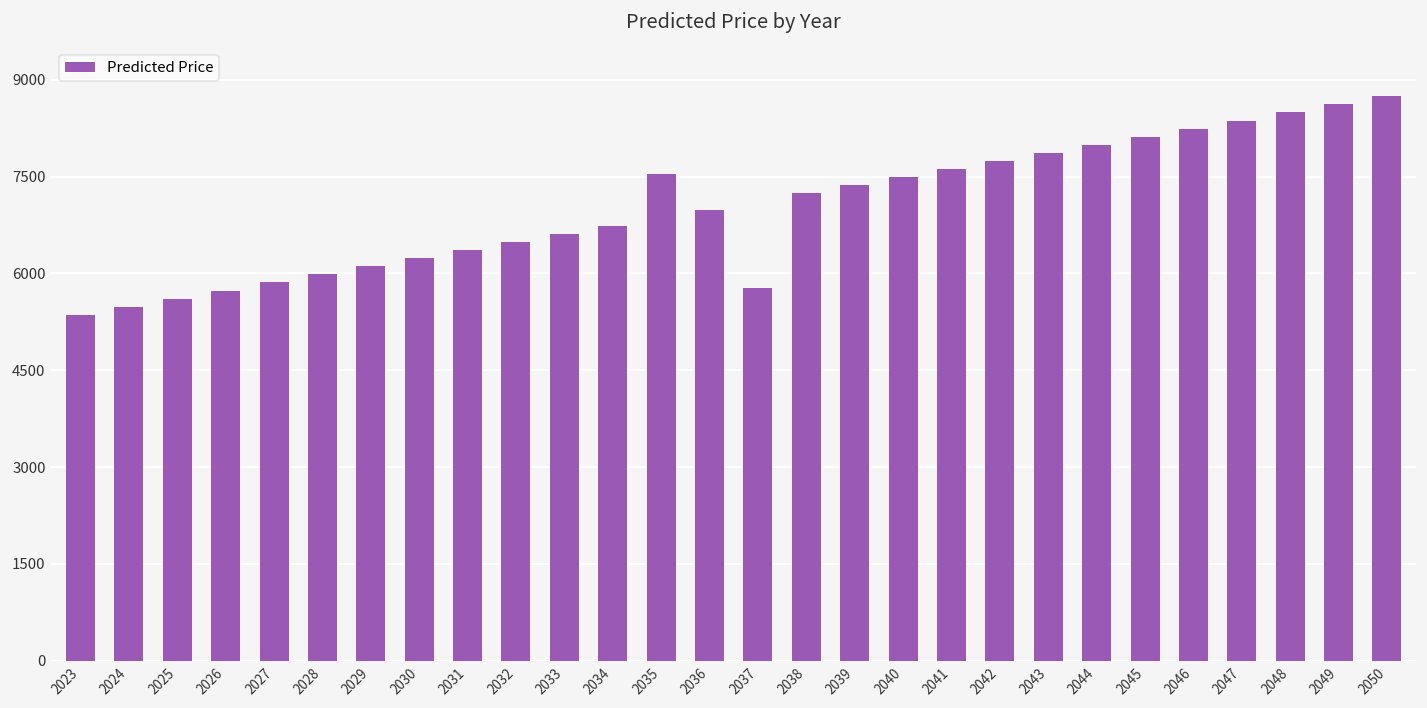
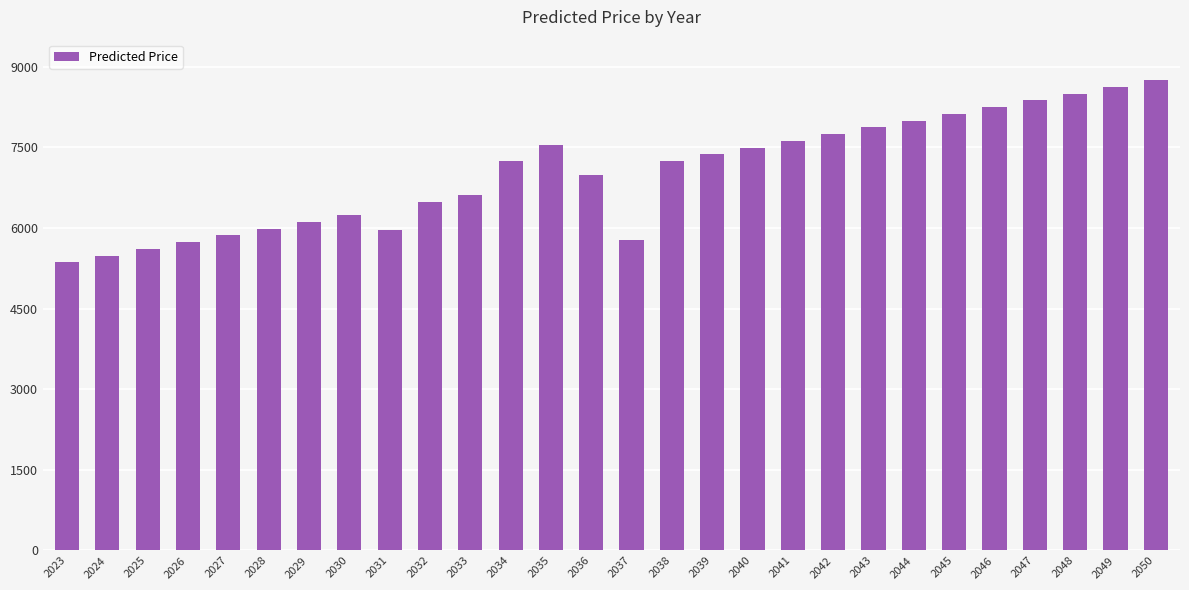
  {
    "2023": 5400,
    "2024": 5500,
    "2025": 5600,
    "2026": 5700,
    "2027": 5900,
    "2028": 6000,
    "2029": 6100,
    "2030": 6200,
-   "2031": 6400,
+   "2031": 6000,
    "2032": 6500,
    "2033": 6600,
-   "2034": 6700,
+   "2034": 7200,
    "2035": 7500,
    "2036": 7000,
    "2037": 5800,
    "2038": 7200,
    "2039": 7400,
    "2040": 7500,
    "2041": 7600,
    "2042": 7700,
    "2043": 7900,
    "2044": 8000,
    "2045": 8100,
    "2046": 8200,
    "2047": 8400,
    "2048": 8500,
    "2049": 8600,
    "2050": 8700
  }
